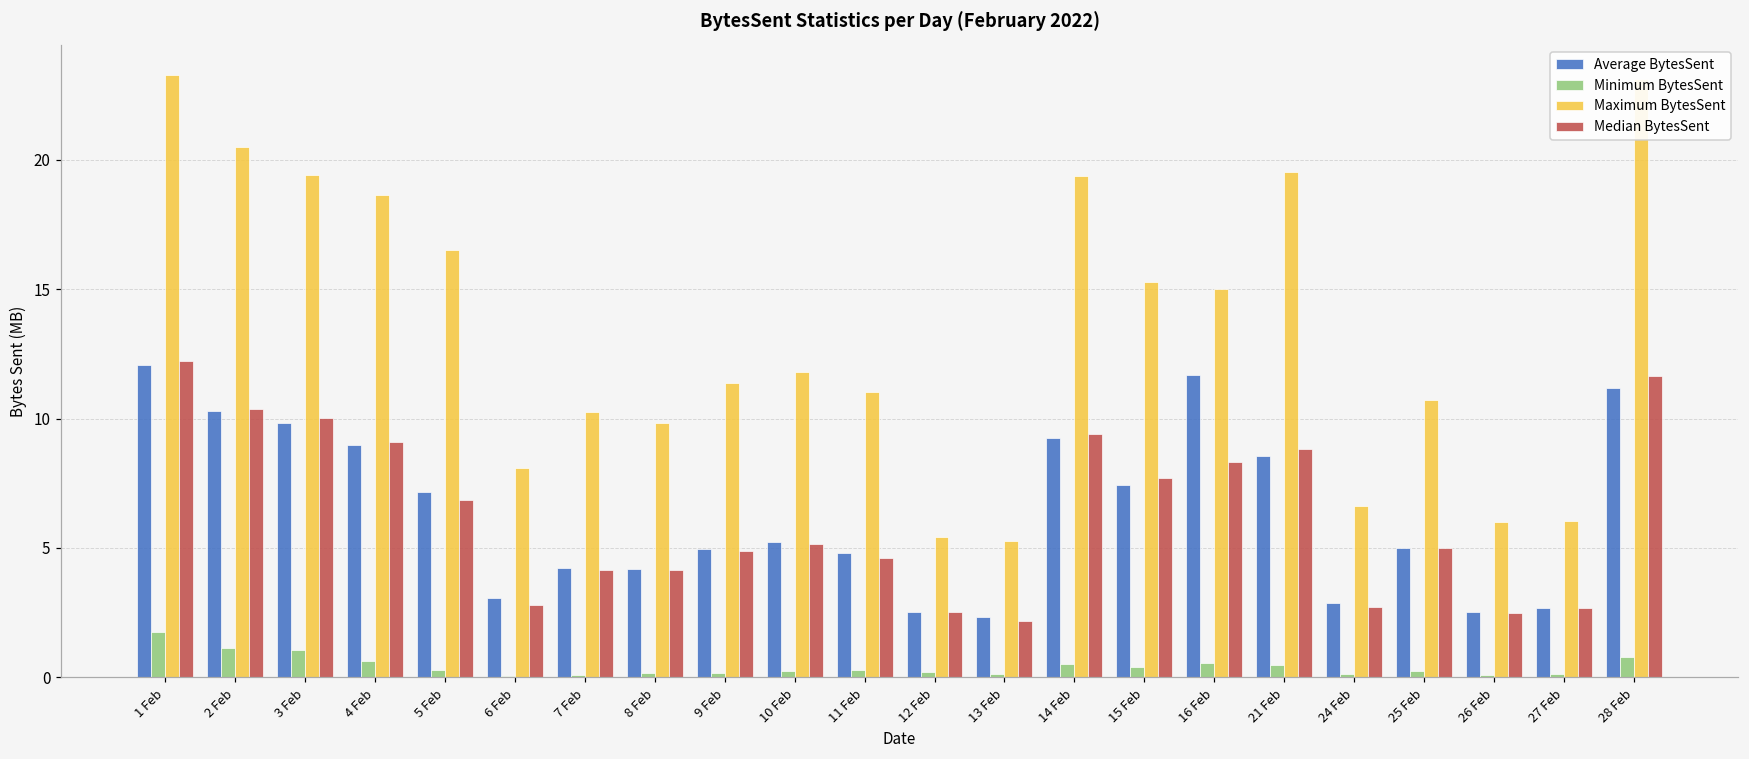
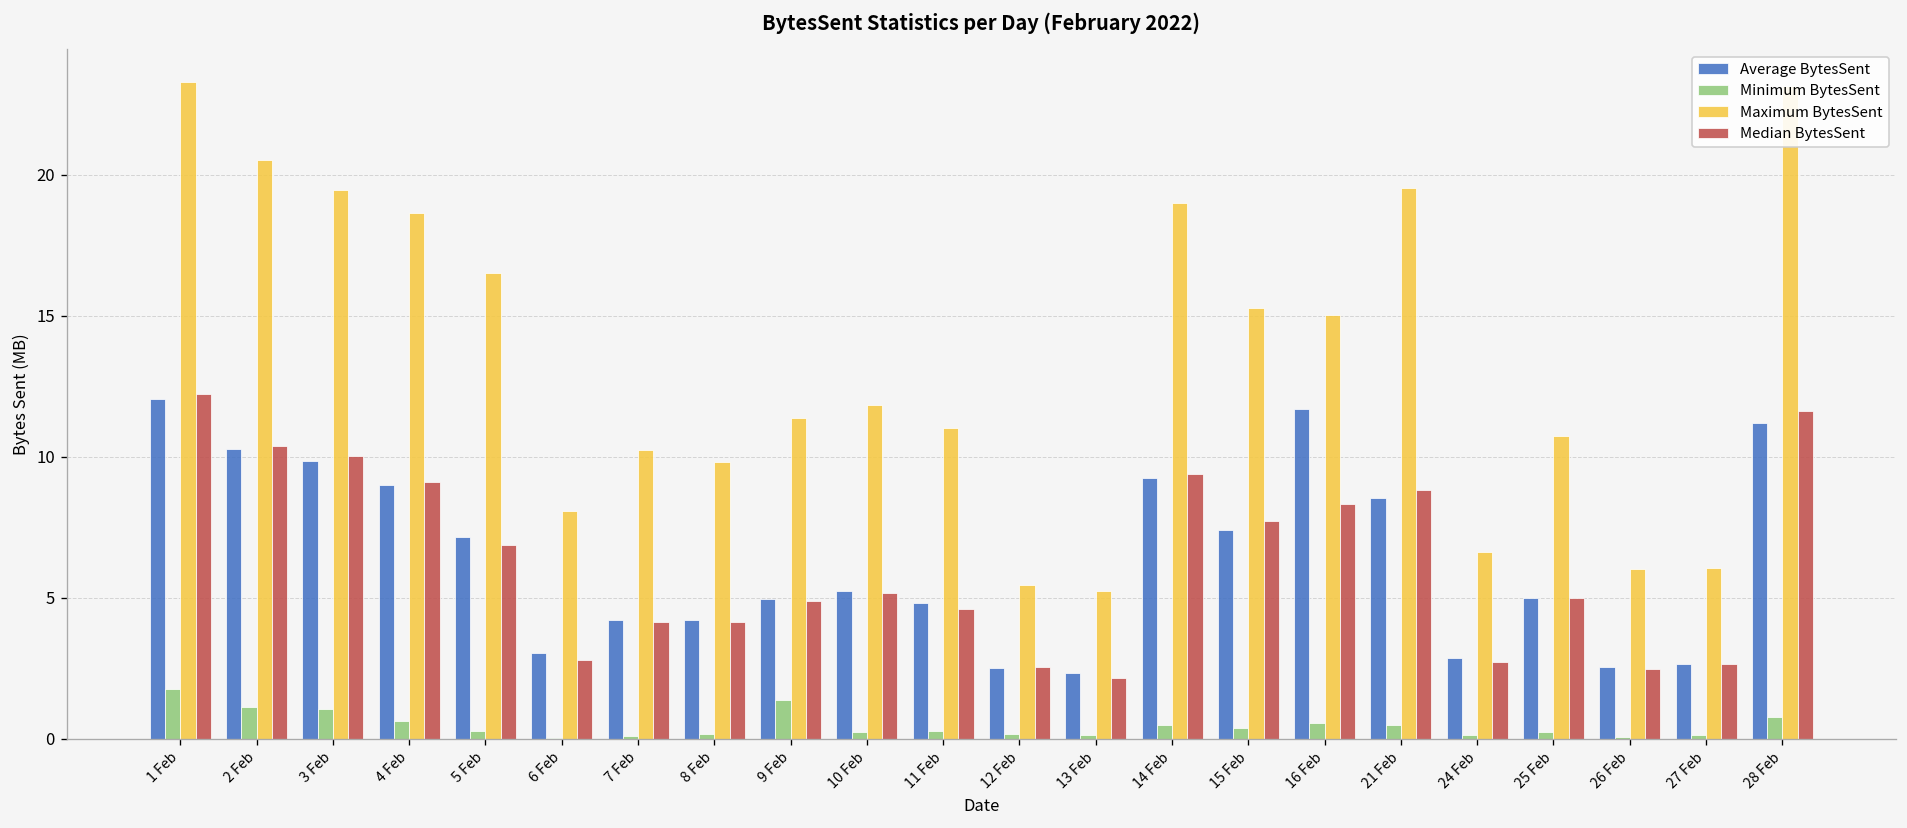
  {
    "Average BytesSent": {
      "1 Feb": 12.1,
      "2 Feb": 10.3,
      "3 Feb": 9.8,
      "4 Feb": 9.0,
      "5 Feb": 7.2,
      "6 Feb": 3.0,
      "7 Feb": 4.2,
      "8 Feb": 4.2,
      "9 Feb": 5.0,
      "10 Feb": 5.2,
      "11 Feb": 4.8,
      "12 Feb": 2.5,
      "13 Feb": 2.3,
      "14 Feb": 9.2,
      "15 Feb": 7.4,
      "16 Feb": 11.7,
      "21 Feb": 8.5,
      "24 Feb": 2.9,
      "25 Feb": 5.0,
      "26 Feb": 2.5,
      "27 Feb": 2.7,
      "28 Feb": 11.2
    },
    "Minimum BytesSent": {
      "1 Feb": 1.8,
      "2 Feb": 1.1,
      "3 Feb": 1.1,
      "4 Feb": 0.6,
      "5 Feb": 0.3,
      "8 Feb": 0.2,
-     "9 Feb": 0.2,
+     "9 Feb": 1.4,
      "10 Feb": 0.3,
      "11 Feb": 0.3,
      "12 Feb": 0.2,
      "13 Feb": 0.1,
      "14 Feb": 0.5,
      "15 Feb": 0.4,
      "16 Feb": 0.6,
      "21 Feb": 0.5,
      "24 Feb": 0.1,
      "25 Feb": 0.3,
      "27 Feb": 0.1,
      "28 Feb": 0.8
    },
    "Maximum BytesSent": {
      "1 Feb": 23.3,
      "2 Feb": 20.5,
      "3 Feb": 19.4,
      "4 Feb": 18.7,
      "5 Feb": 16.5,
      "6 Feb": 8.1,
      "7 Feb": 10.2,
      "8 Feb": 9.8,
      "9 Feb": 11.4,
      "10 Feb": 11.8,
      "11 Feb": 11.0,
      "12 Feb": 5.4,
      "13 Feb": 5.3,
-     "14 Feb": 19.4,
+     "14 Feb": 19.0,
      "15 Feb": 15.3,
      "16 Feb": 15.0,
      "21 Feb": 19.5,
      "24 Feb": 6.6,
      "25 Feb": 10.7,
      "26 Feb": 6.0,
      "27 Feb": 6.1
    },
    "Median BytesSent": {
      "1 Feb": 12.2,
      "2 Feb": 10.4,
      "3 Feb": 10.0,
      "4 Feb": 9.1,
      "5 Feb": 6.9,
      "6 Feb": 2.8,
      "7 Feb": 4.1,
      "8 Feb": 4.1,
      "9 Feb": 4.9,
      "10 Feb": 5.2,
      "11 Feb": 4.6,
      "12 Feb": 2.5,
      "13 Feb": 2.2,
      "14 Feb": 9.4,
      "15 Feb": 7.7,
      "16 Feb": 8.3,
      "21 Feb": 8.8,
      "24 Feb": 2.7,
      "25 Feb": 5.0,
      "26 Feb": 2.5,
      "27 Feb": 2.7,
      "28 Feb": 11.6
    }
  }
